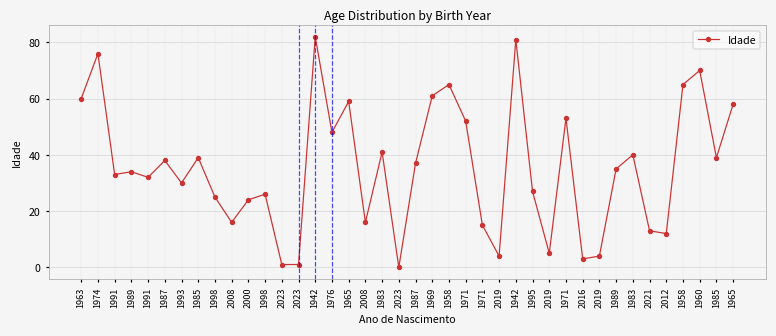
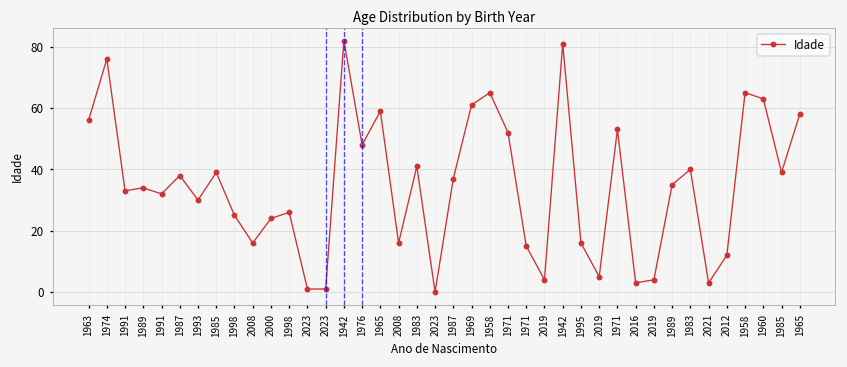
  {
-   "1963": 60,
+   "1963": 56,
    "1974": 76,
    "1993": 30,
    "2000": 24,
    "1976": 48,
    "1969": 61,
-   "1995": 27,
+   "1995": 16,
    "2016": 3,
-   "2021": 13,
+   "2021": 3,
    "2012": 12,
-   "1960": 70
+   "1960": 63
  }
